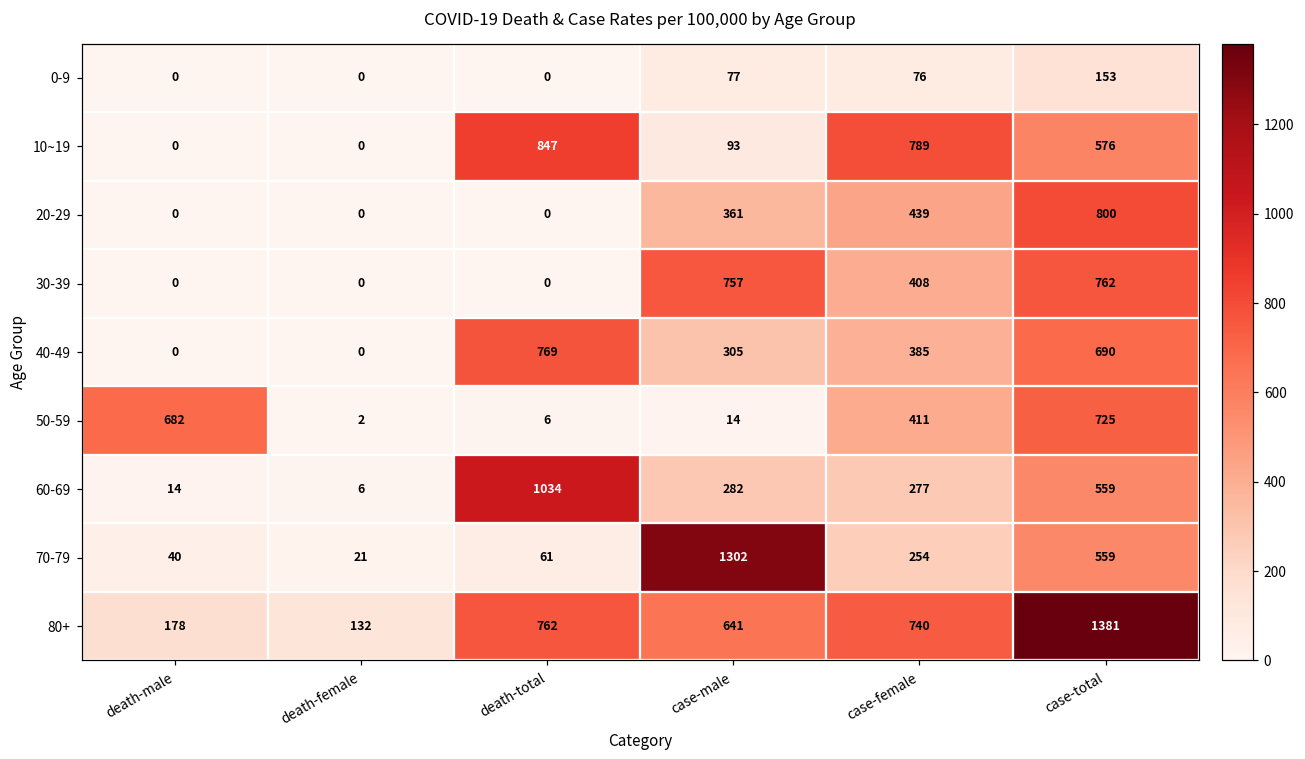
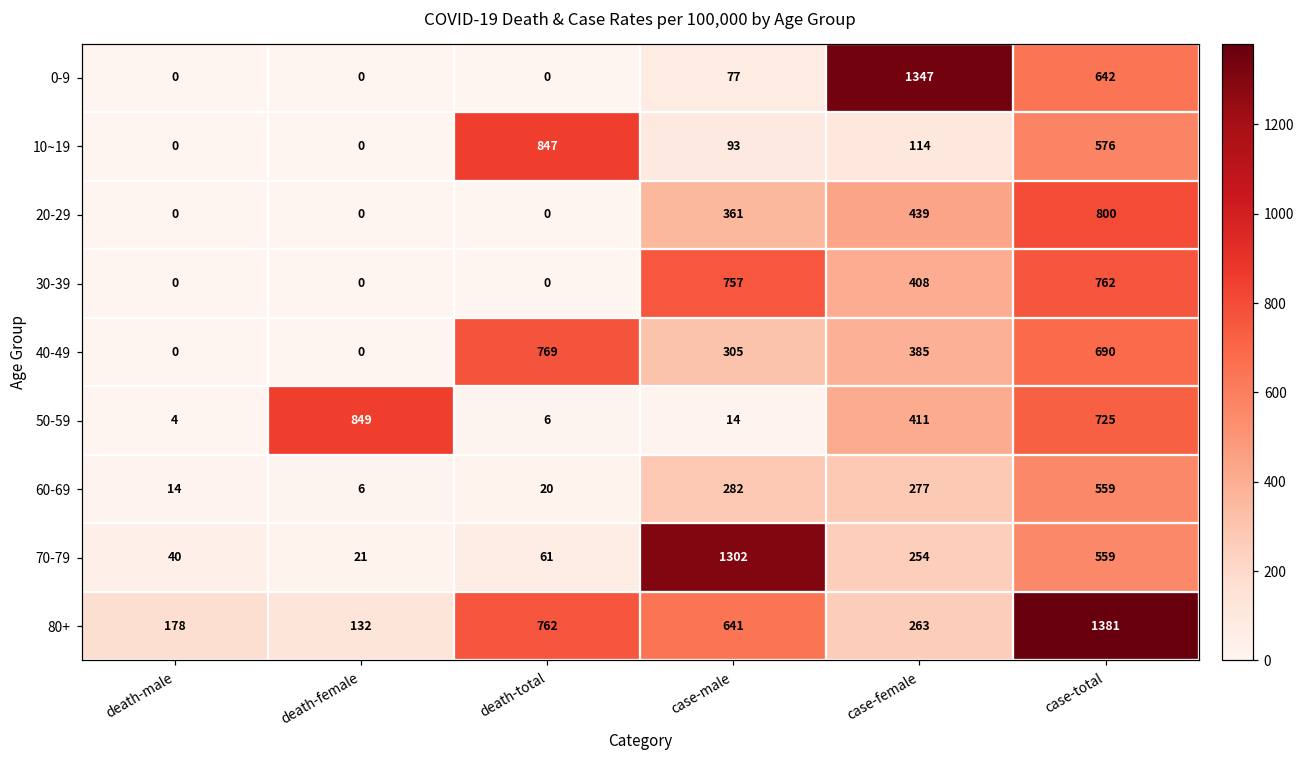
  {
    "0-9": {
      "death-male": 0,
      "death-female": 0,
      "death-total": 0,
      "case-male": 77,
-     "case-female": 76,
-     "case-total": 153
+     "case-female": 1347,
+     "case-total": 642
    },
    "10~19": {
      "death-male": 0,
      "death-female": 0,
      "death-total": 847,
      "case-male": 93,
-     "case-female": 789,
+     "case-female": 114,
      "case-total": 576
    },
    "20-29": {
      "death-male": 0,
      "death-female": 0,
      "death-total": 0,
      "case-male": 361,
      "case-female": 439,
      "case-total": 800
    },
    "30-39": {
      "death-male": 0,
      "death-female": 0,
      "death-total": 0,
      "case-male": 757,
      "case-female": 408,
      "case-total": 762
    },
    "40-49": {
      "death-male": 0,
      "death-female": 0,
      "death-total": 769,
      "case-male": 305,
      "case-female": 385,
      "case-total": 690
    },
    "50-59": {
-     "death-male": 682,
-     "death-female": 2,
+     "death-male": 4,
+     "death-female": 849,
      "death-total": 6,
      "case-male": 14,
      "case-female": 411,
      "case-total": 725
    },
    "60-69": {
      "death-male": 14,
      "death-female": 6,
-     "death-total": 1034,
+     "death-total": 20,
      "case-male": 282,
      "case-female": 277,
      "case-total": 559
    },
    "70-79": {
      "death-male": 40,
      "death-female": 21,
      "death-total": 61,
      "case-male": 1302,
      "case-female": 254,
      "case-total": 559
    },
    "80+": {
      "death-male": 178,
      "death-female": 132,
      "death-total": 762,
      "case-male": 641,
-     "case-female": 740,
+     "case-female": 263,
      "case-total": 1381
    }
  }
